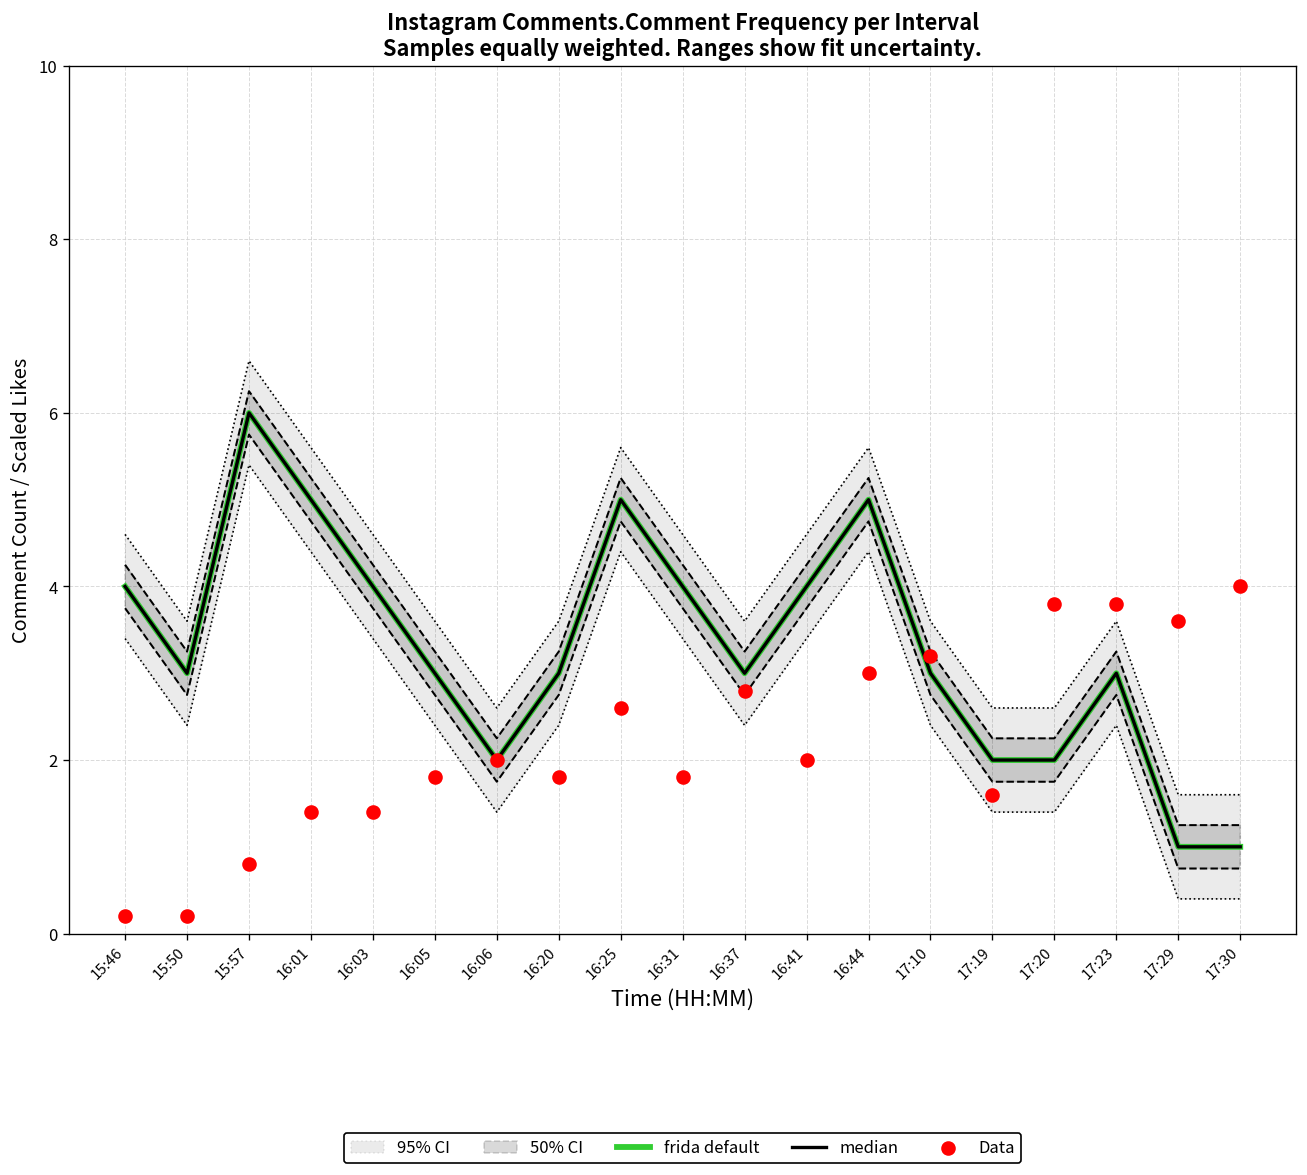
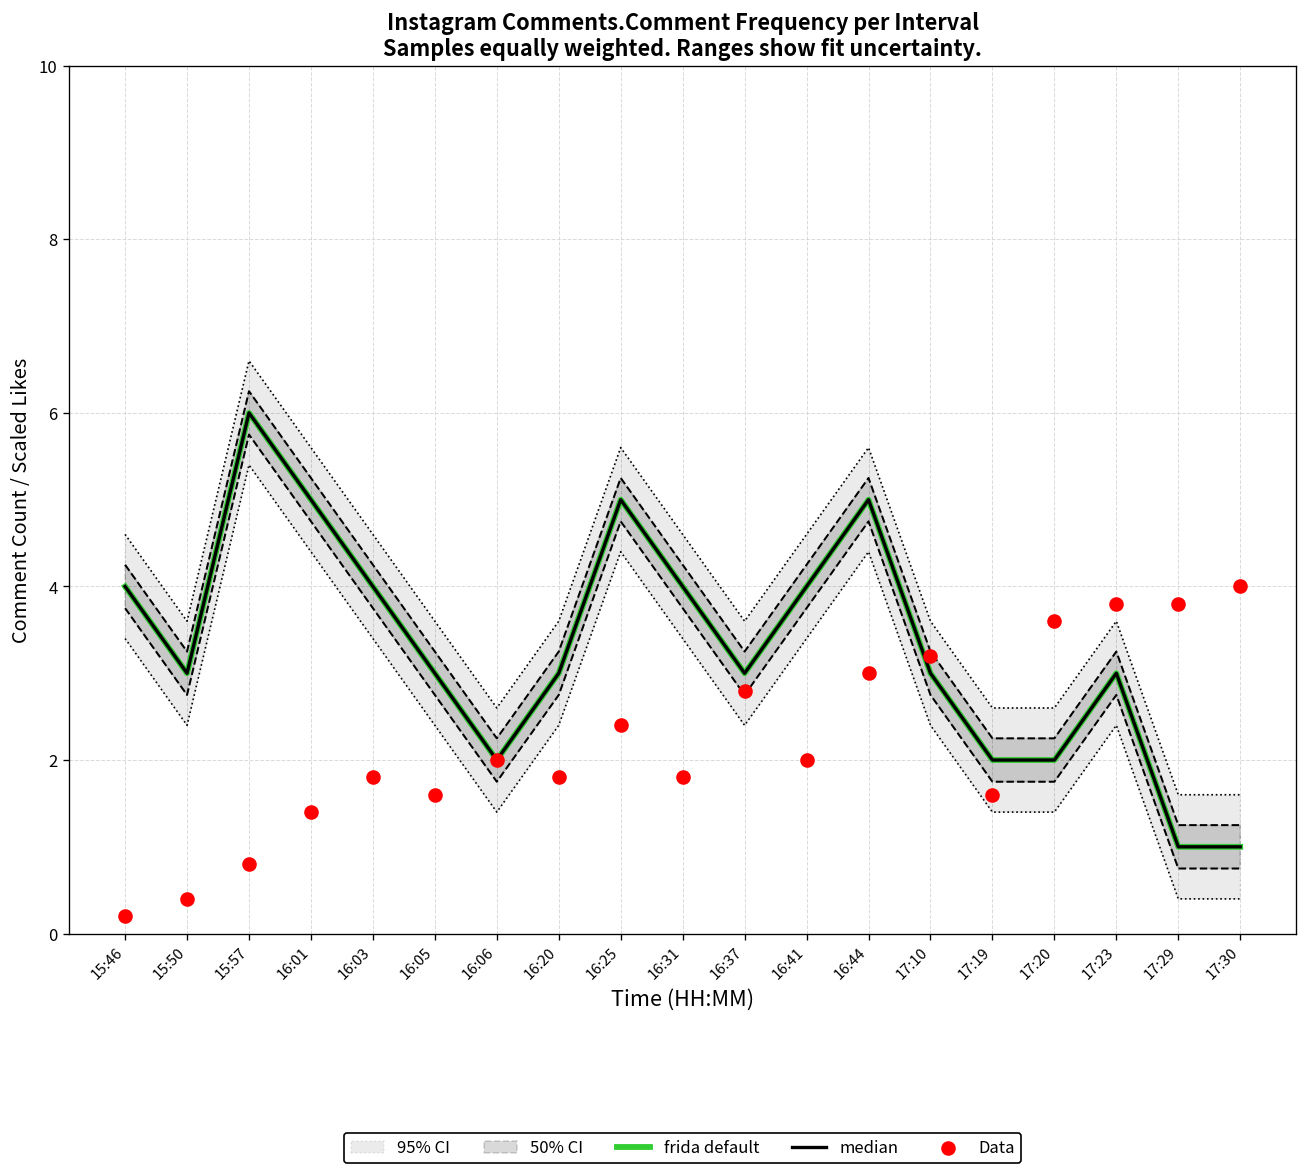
  {
    "Data": {
-     "15:50": 0.2,
-     "16:03": 1.4,
-     "16:05": 1.8,
-     "16:25": 2.6,
-     "17:20": 3.8,
-     "17:29": 3.6
+     "15:50": 0.4,
+     "16:03": 1.8,
+     "16:05": 1.6,
+     "16:25": 2.4,
+     "17:20": 3.6,
+     "17:29": 3.8
    }
  }
